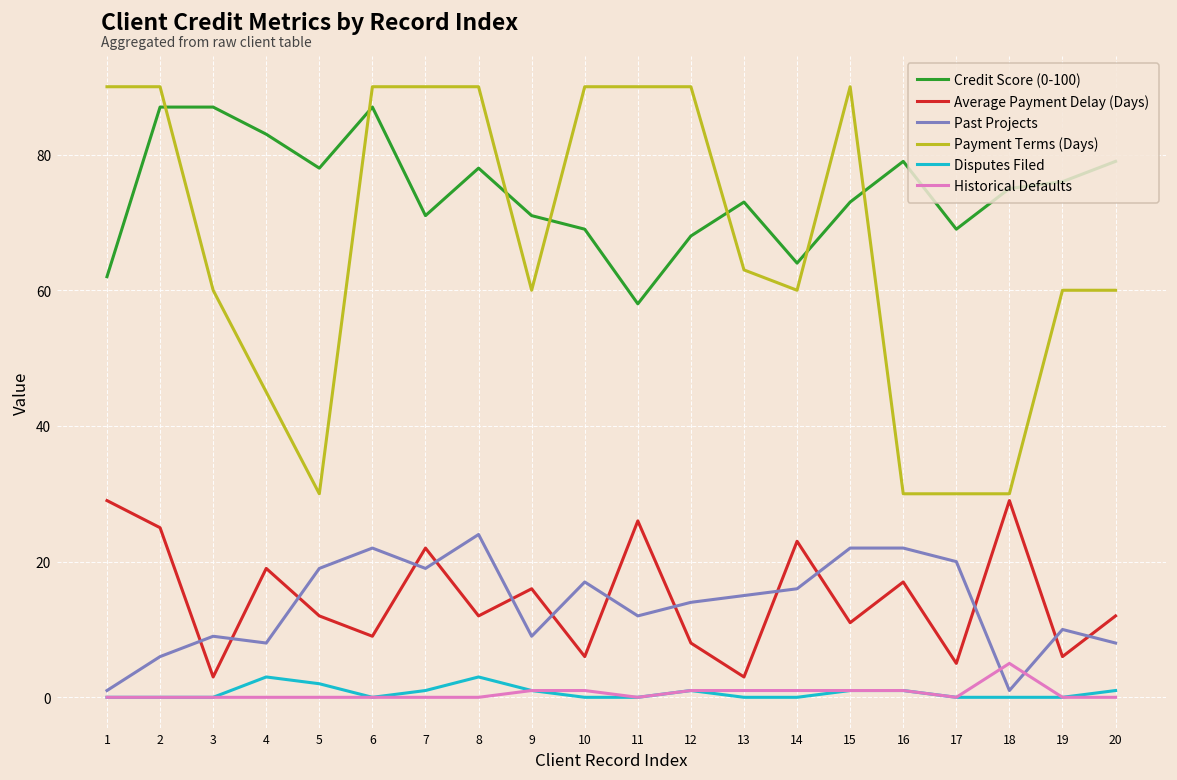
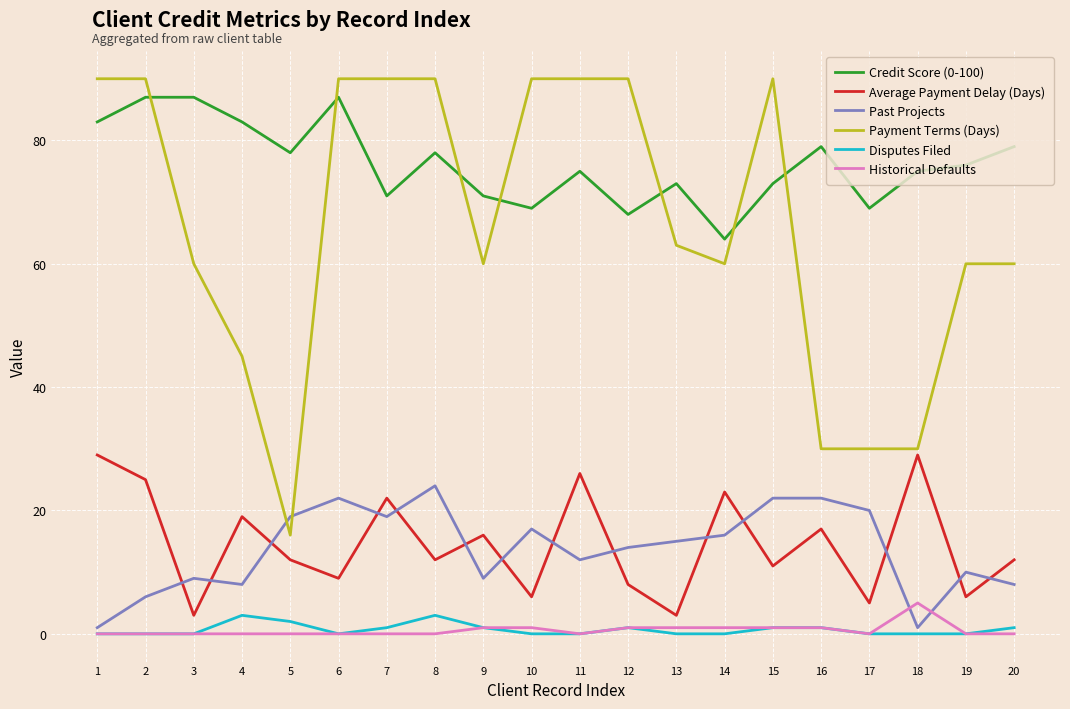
  {
    "Credit Score (0-100)": {
-     "1": 62,
+     "1": 83,
      "2": 87,
      "3": 87,
      "4": 83,
      "5": 78,
      "6": 87,
      "7": 71,
      "8": 78,
      "9": 71,
      "10": 69,
-     "11": 58,
+     "11": 75,
      "12": 68,
      "13": 73,
      "14": 64,
      "15": 73,
      "16": 79,
      "17": 69
    },
    "Average Payment Delay (Days)": {
      "1": 29,
      "2": 25,
      "3": 3,
      "4": 19,
      "5": 12,
      "6": 9,
      "7": 22,
      "8": 12,
      "9": 16,
      "10": 6,
      "11": 26,
      "12": 8,
      "13": 3,
      "14": 23,
      "15": 11,
      "16": 17,
      "17": 5,
      "18": 29,
      "19": 6,
      "20": 12
    },
    "Past Projects": {
      "1": 1,
      "2": 6,
      "3": 9,
      "4": 8,
      "5": 19,
      "6": 22,
      "7": 19,
      "8": 24,
      "9": 9,
      "10": 17,
      "11": 12,
      "12": 14,
      "13": 15,
      "14": 16,
      "15": 22,
      "16": 22,
      "17": 20,
      "18": 1,
      "19": 10,
      "20": 8
    },
    "Payment Terms (Days)": {
      "1": 90,
      "2": 90,
      "3": 60,
      "4": 45,
-     "5": 30,
+     "5": 16,
      "6": 90,
      "7": 90,
      "8": 90,
      "9": 60,
      "10": 90,
      "11": 90,
      "12": 90,
      "13": 63,
      "14": 60,
      "15": 90,
      "16": 30,
      "17": 30,
      "18": 30,
      "19": 60,
      "20": 60
    },
    "Disputes Filed": {
      "4": 3,
      "5": 2,
      "7": 1,
      "8": 3,
      "10": 0,
      "13": 0,
      "14": 0,
      "18": 0,
      "20": 1
    },
    "Historical Defaults": {
      "4": 0,
      "5": 0,
      "7": 0,
      "8": 0,
      "10": 1,
      "13": 1,
      "14": 1,
      "18": 5,
      "20": 0
    }
  }
